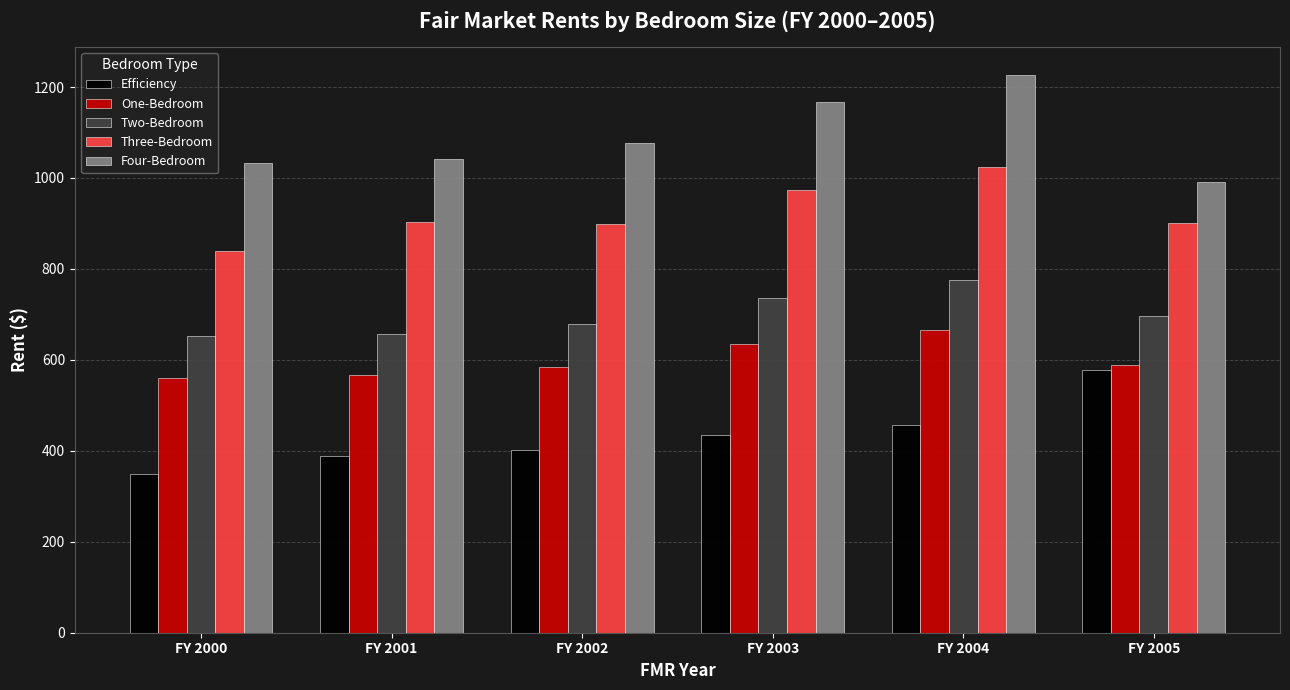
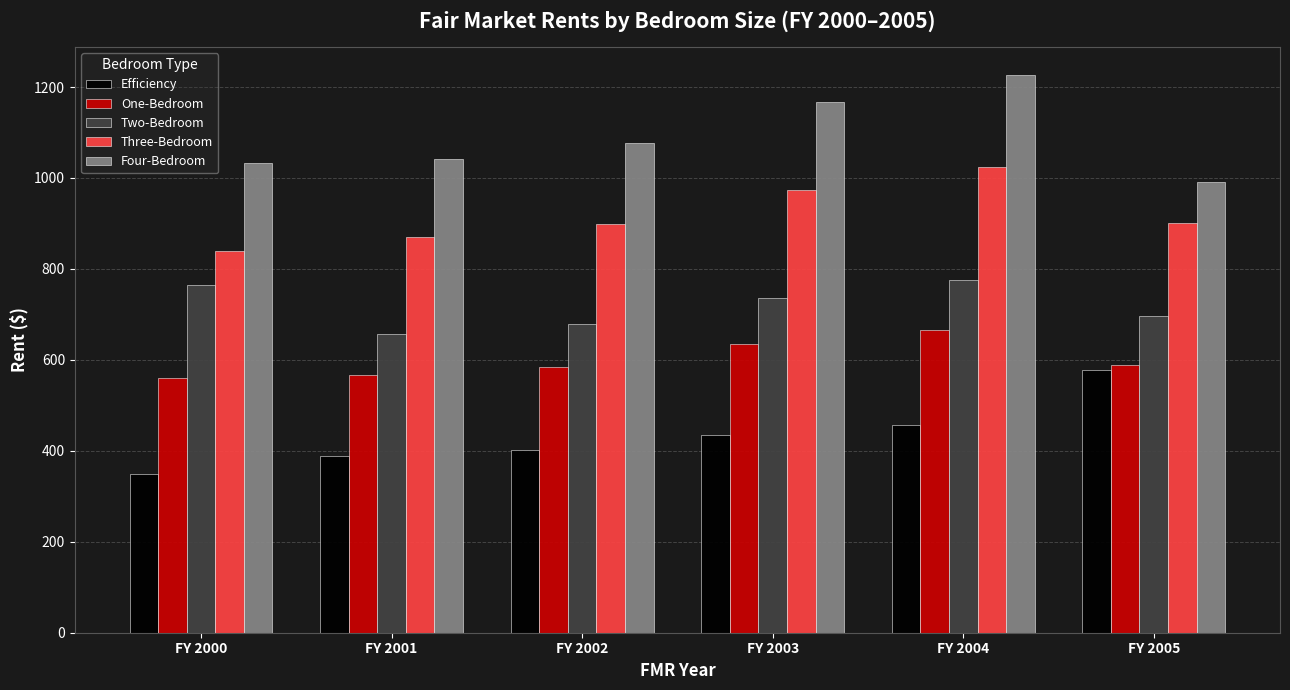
  {
    "Efficiency": {
      "FY 2000": 350,
      "FY 2001": 390,
      "FY 2002": 400,
      "FY 2003": 440,
      "FY 2004": 460,
      "FY 2005": 580
    },
    "One-Bedroom": {
      "FY 2000": 560,
      "FY 2001": 570,
      "FY 2002": 580,
      "FY 2003": 630,
      "FY 2004": 670,
      "FY 2005": 590
    },
    "Two-Bedroom": {
-     "FY 2000": 650,
+     "FY 2000": 760,
      "FY 2001": 660,
      "FY 2002": 680,
      "FY 2003": 740,
      "FY 2004": 780,
      "FY 2005": 700
    },
    "Three-Bedroom": {
      "FY 2000": 840,
-     "FY 2001": 900,
+     "FY 2001": 870,
      "FY 2002": 900,
      "FY 2003": 970,
      "FY 2004": 1020,
      "FY 2005": 900
    },
    "Four-Bedroom": {
      "FY 2000": 1030,
      "FY 2001": 1040,
      "FY 2002": 1080,
      "FY 2003": 1170,
      "FY 2004": 1230,
      "FY 2005": 990
    }
  }
